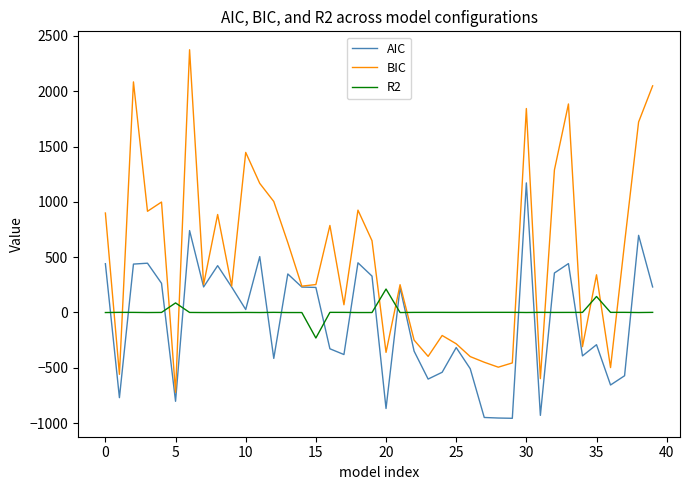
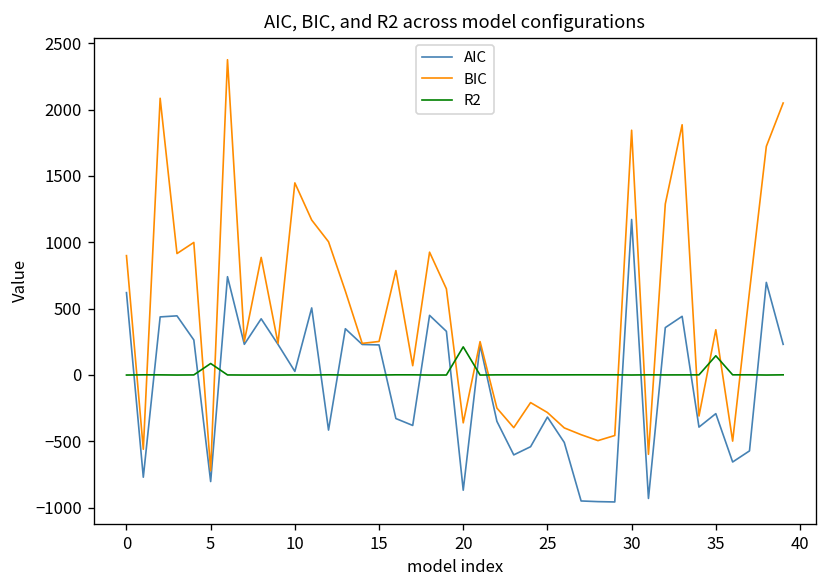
  {
    "AIC": {
-     "0": 440,
+     "0": 620,
      "5": -800,
      "10": 30,
      "15": 230,
      "20": -870,
      "25": -320,
      "30": 1170,
      "35": -290
    },
    "BIC": {
      "0": 900,
      "5": -720,
      "10": 1450,
      "15": 250,
      "20": -360,
      "25": -280,
      "30": 1840,
      "35": 340
    },
    "R2": {
      "0": 0,
      "5": 90,
      "10": 0,
-     "15": -230,
+     "15": 0,
      "20": 210,
      "25": 0,
      "30": 0,
      "35": 140
    }
  }
